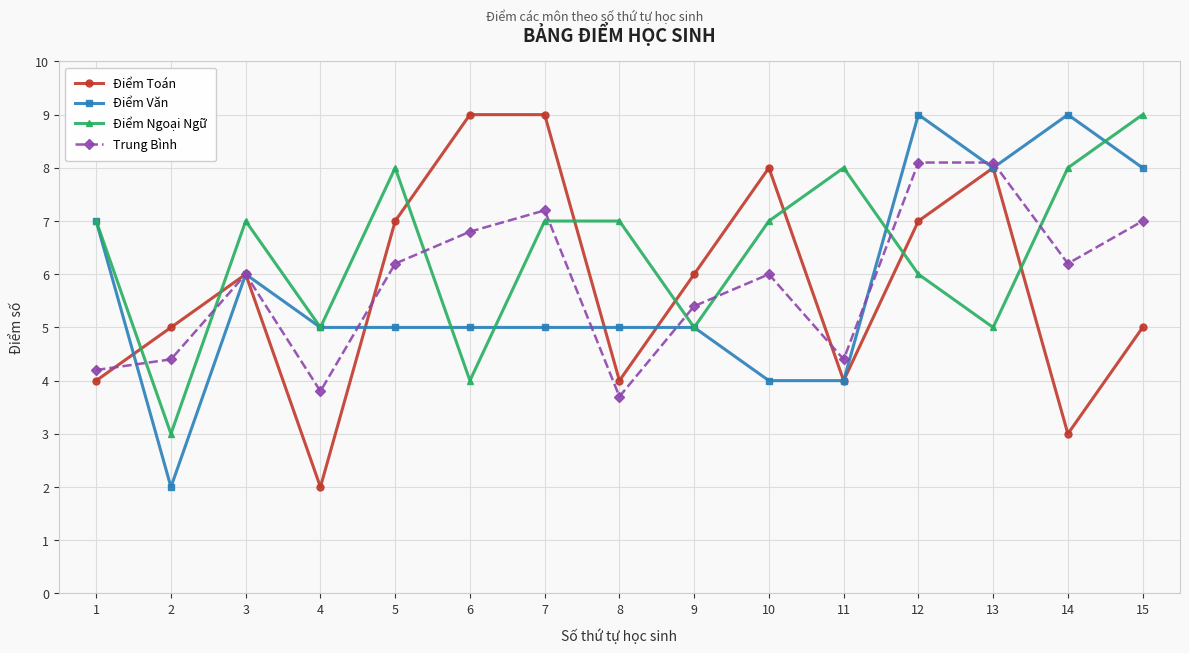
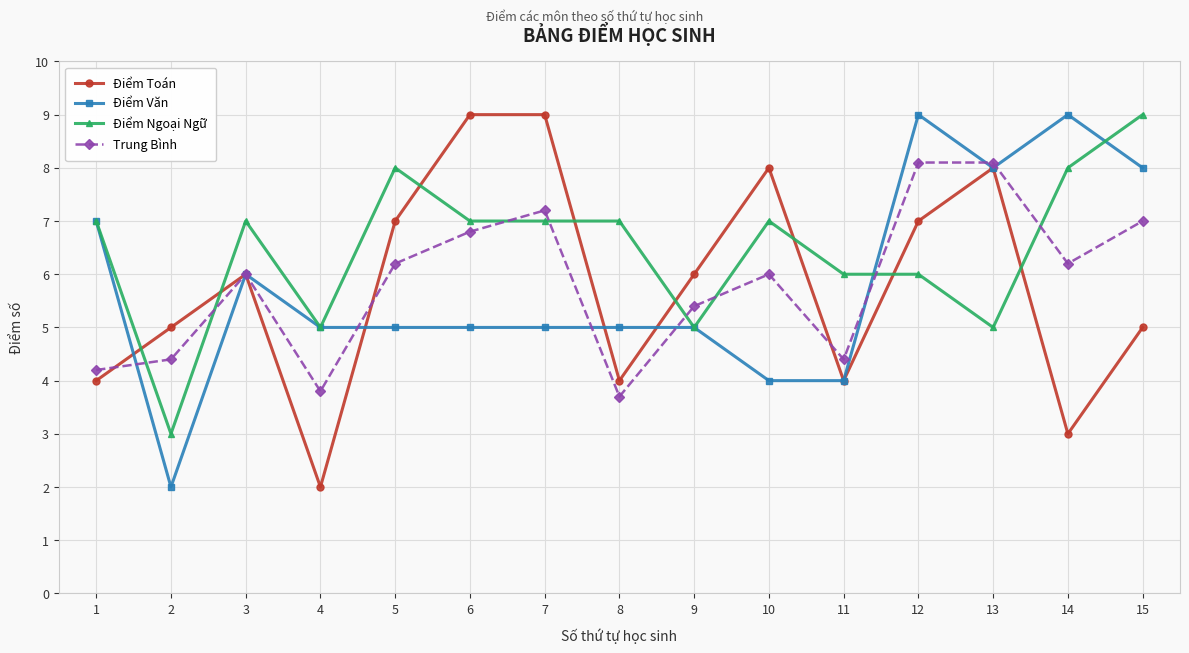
  {
    "Điểm Toán": {
      "1": 4,
      "2": 5,
      "4": 2,
      "5": 7,
      "6": 9,
      "7": 9,
      "8": 4,
      "9": 6,
      "10": 8,
      "12": 7,
      "14": 3,
      "15": 5
    },
    "Điểm Văn": {
      "2": 2,
      "5": 5,
      "6": 5,
      "7": 5,
      "8": 5,
      "10": 4,
      "12": 9,
      "14": 9,
      "15": 8
    },
    "Điểm Ngoại Ngữ": {
      "2": 3,
      "3": 7,
      "5": 8,
-     "6": 4,
+     "6": 7,
      "7": 7,
      "8": 7,
      "10": 7,
-     "11": 8,
+     "11": 6,
      "12": 6,
      "13": 5,
      "14": 8,
      "15": 9
    },
    "Trung Bình": {
      "1": 4.2,
      "2": 4.4,
      "4": 3.8,
      "5": 6.2,
      "6": 6.8,
      "7": 7.2,
      "8": 3.7,
      "9": 5.4,
      "10": 6,
      "11": 4.4,
      "12": 8.1,
      "13": 8.1,
      "14": 6.2,
      "15": 7
    }
  }
